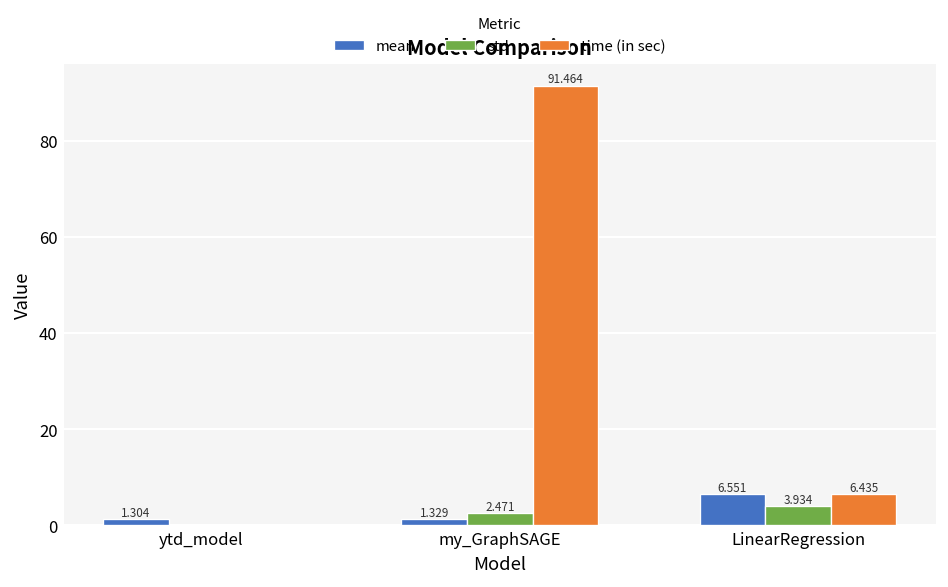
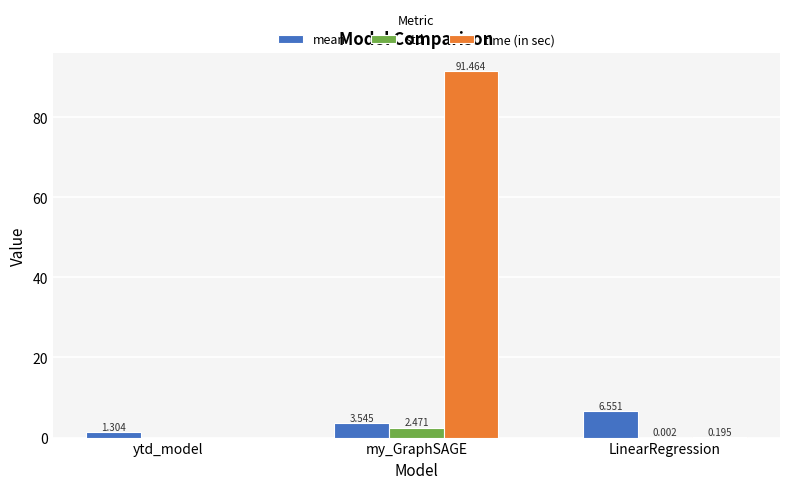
  {
    "mean": {
      "ytd_model": 1.304,
-     "my_GraphSAGE": 1.329,
+     "my_GraphSAGE": 3.545,
      "LinearRegression": 6.551
    },
    "std": {
      "my_GraphSAGE": 2.471,
-     "LinearRegression": 3.934
+     "LinearRegression": 0.002
    },
    "time (in sec)": {
      "my_GraphSAGE": 91.464,
-     "LinearRegression": 6.435
+     "LinearRegression": 0.195
    }
  }
